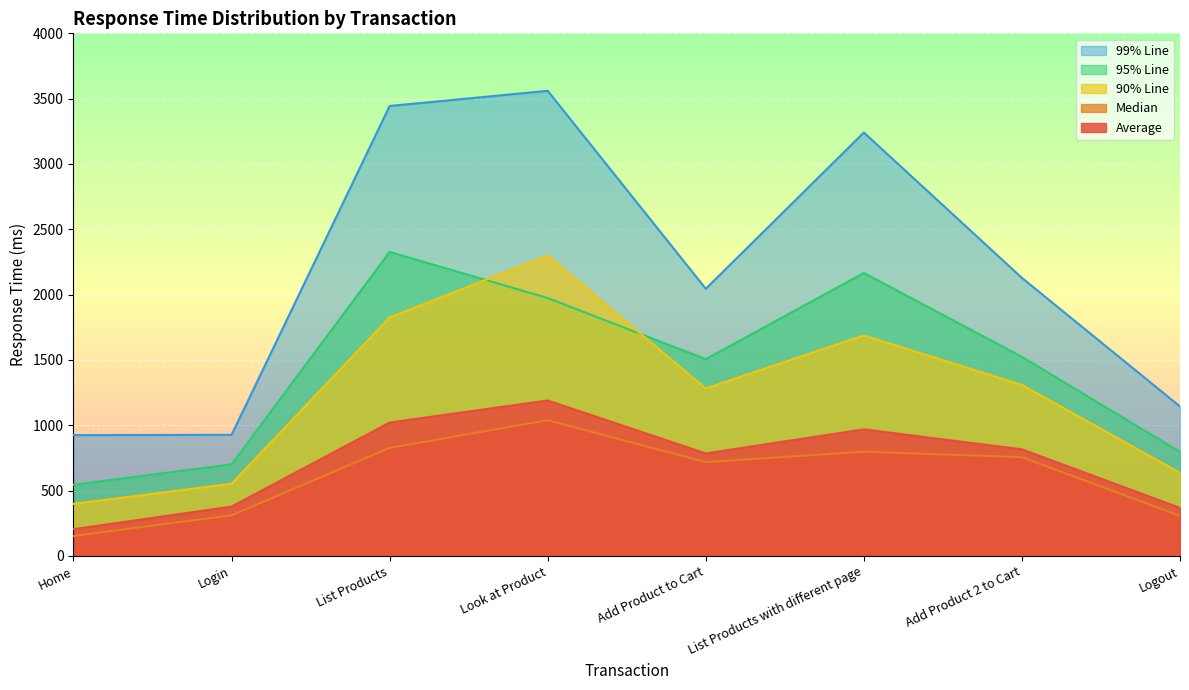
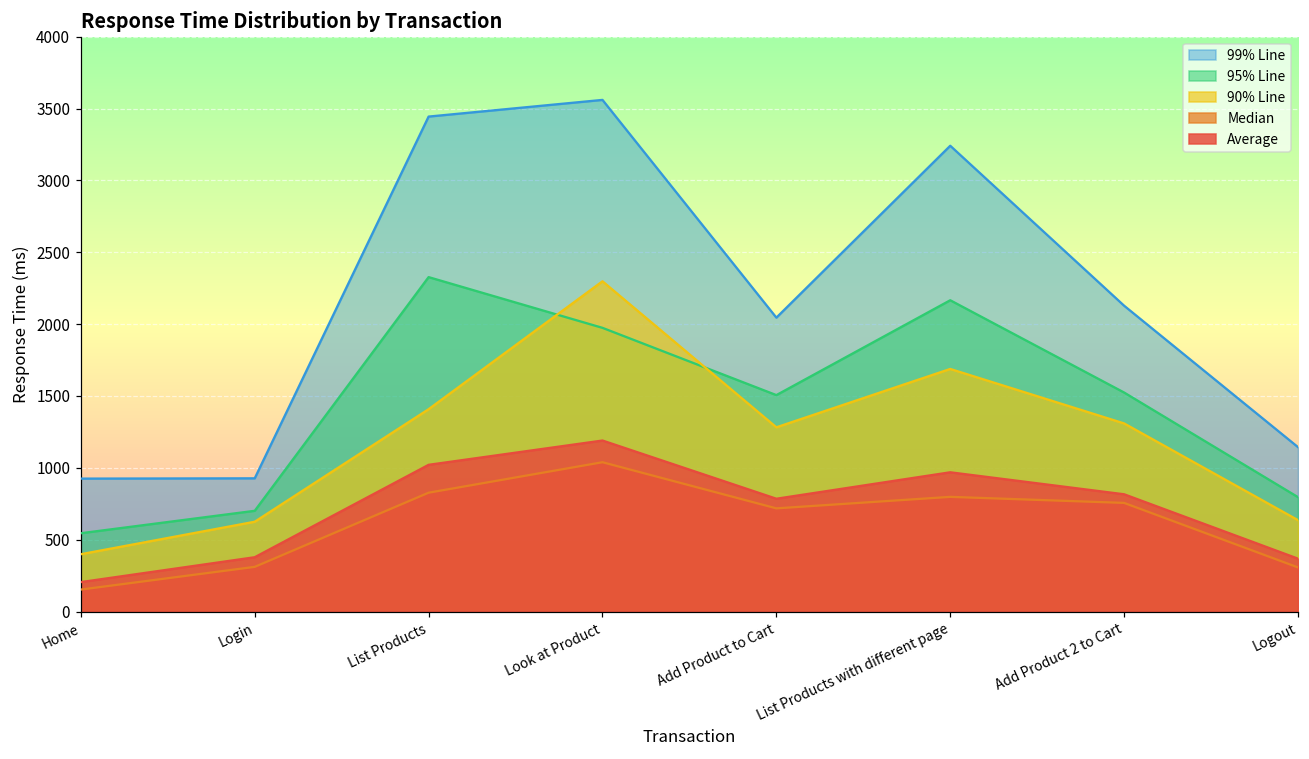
  {
    "99% Line": {
      "Home": 930,
      "Login": 930,
      "List Products": 3440,
      "Look at Product": 3560,
      "Add Product to Cart": 2050,
      "List Products with different page": 3240,
      "Add Product 2 to Cart": 2130,
      "Logout": 1140
    },
    "95% Line": {
      "Home": 550,
      "Login": 700,
      "List Products": 2330,
      "Look at Product": 1970,
      "Add Product to Cart": 1510,
      "List Products with different page": 2170,
      "Add Product 2 to Cart": 1520,
      "Logout": 800
    },
    "90% Line": {
      "Home": 400,
-     "Login": 550,
-     "List Products": 1830,
+     "Login": 630,
+     "List Products": 1410,
      "Look at Product": 2300,
      "Add Product to Cart": 1280,
      "List Products with different page": 1690,
      "Add Product 2 to Cart": 1310,
      "Logout": 640
    }
  }
